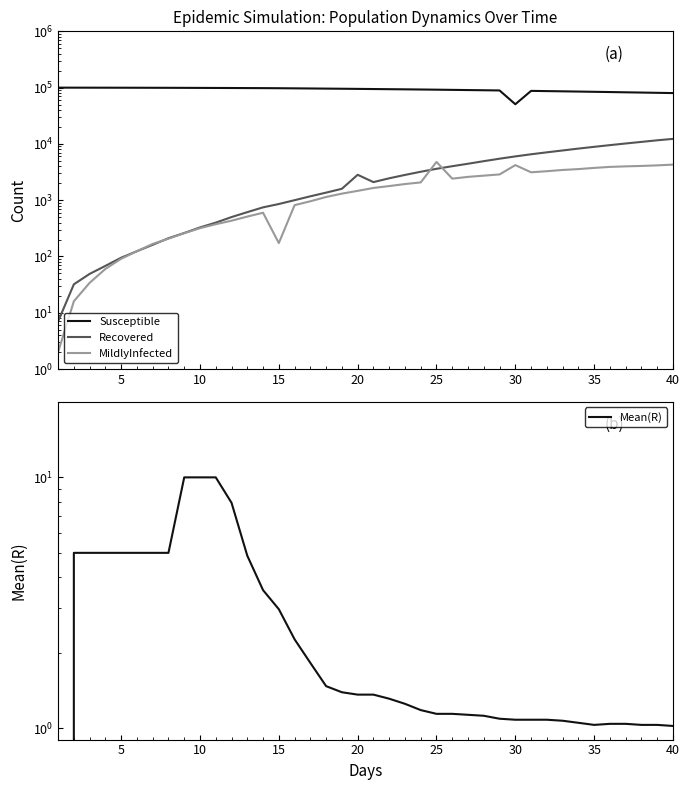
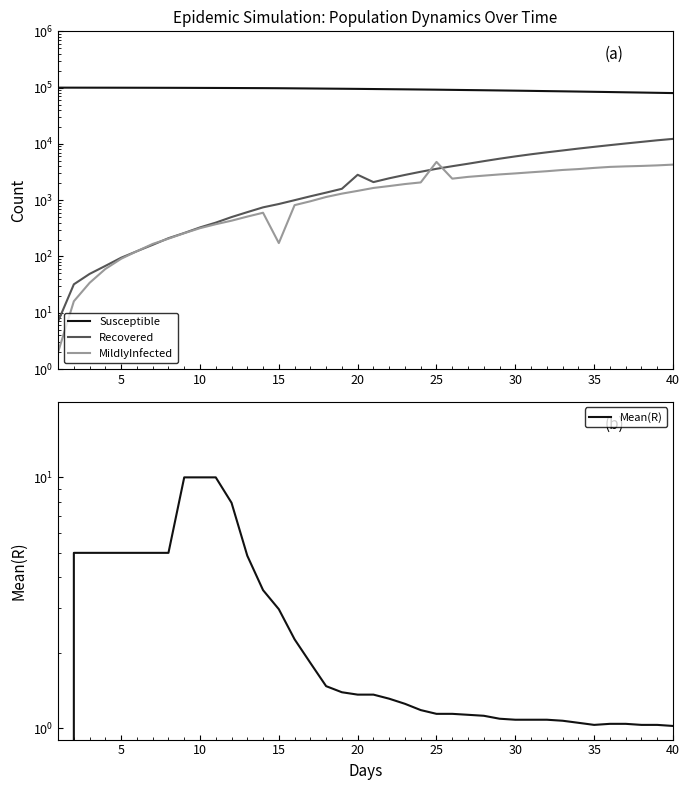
  {
    "Epidemic Simulation: Population Dynamics Over Time": {
      "Susceptible": {
        "5": 100000,
        "10": 100000,
        "15": 100000,
        "20": 90000,
        "25": 90000,
-       "30": 50000,
+       "30": 90000,
        "35": 80000,
        "40": 80000
      },
      "Recovered": {
        "15": 900,
        "20": 3000,
        "25": 4000,
        "30": 6000,
        "35": 9000,
        "40": 12000
      },
      "MildlyInfected": {
        "15": 170,
        "20": 1500,
        "25": 5000,
-       "30": 4000,
+       "30": 3000,
        "35": 4000,
        "40": 4000
      }
    }
  }
